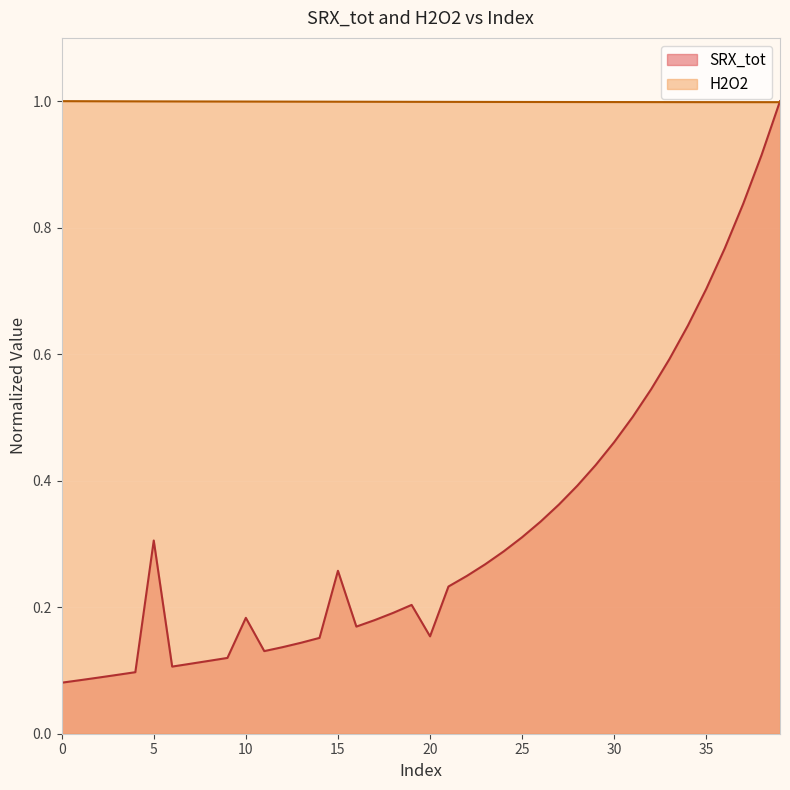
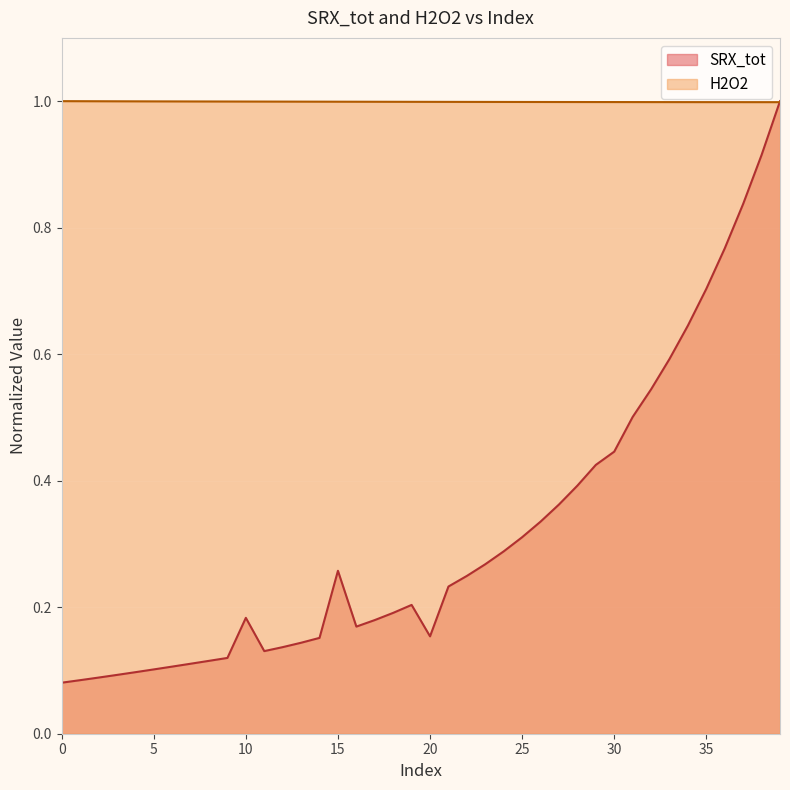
  {
    "SRX_tot": {
      "0": 0.08,
-     "5": 0.31,
+     "5": 0.10,
      "10": 0.18,
      "15": 0.26,
      "20": 0.15,
      "25": 0.31,
-     "30": 0.46,
+     "30": 0.45,
      "35": 0.70
    },
    "H2O2": {
      "0": 1.00,
      "5": 1.00,
      "10": 1.00,
      "15": 1.00,
      "20": 1.00,
      "25": 1.00,
      "30": 1.00,
      "35": 1.00
    }
  }
